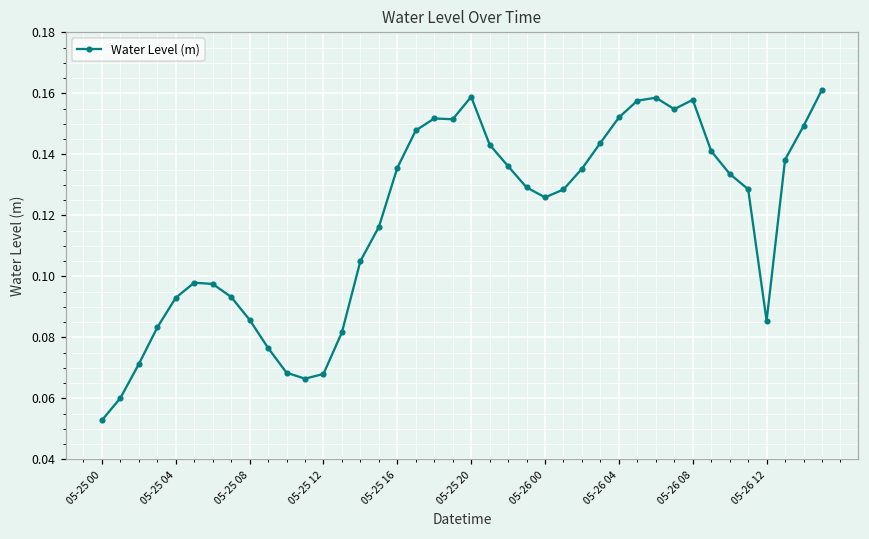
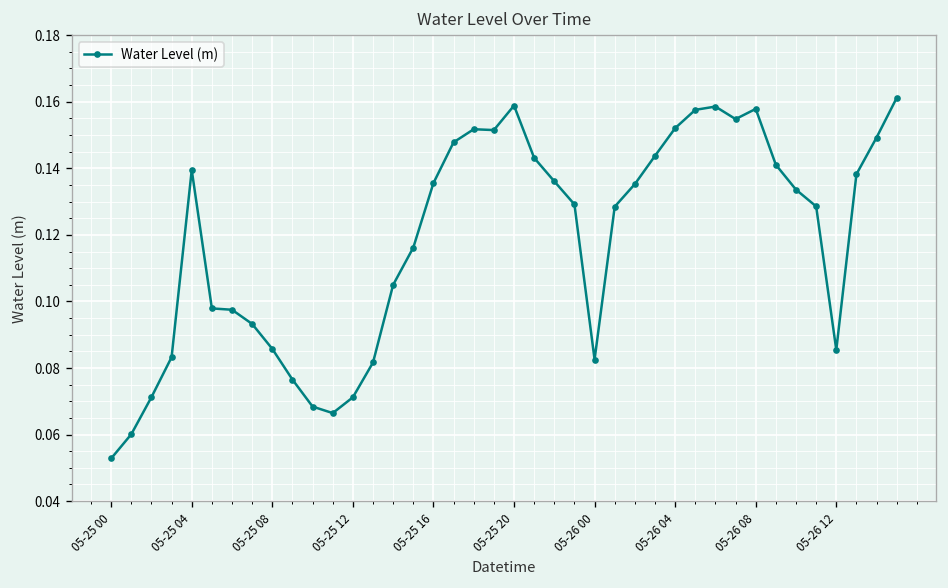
  {
    "05-25 00": 0.053,
-   "05-25 04": 0.093,
+   "05-25 04": 0.139,
    "05-25 08": 0.086,
-   "05-25 12": 0.068,
+   "05-25 12": 0.071,
    "05-25 16": 0.136,
    "05-25 20": 0.159,
-   "05-26 00": 0.126,
+   "05-26 00": 0.083,
    "05-26 04": 0.152,
    "05-26 08": 0.158,
    "05-26 12": 0.085
  }
